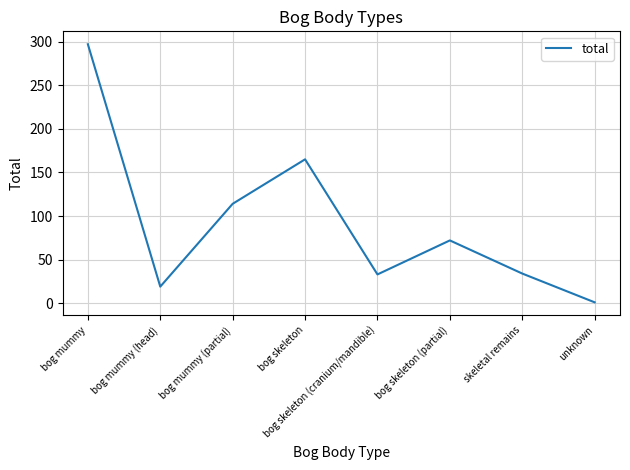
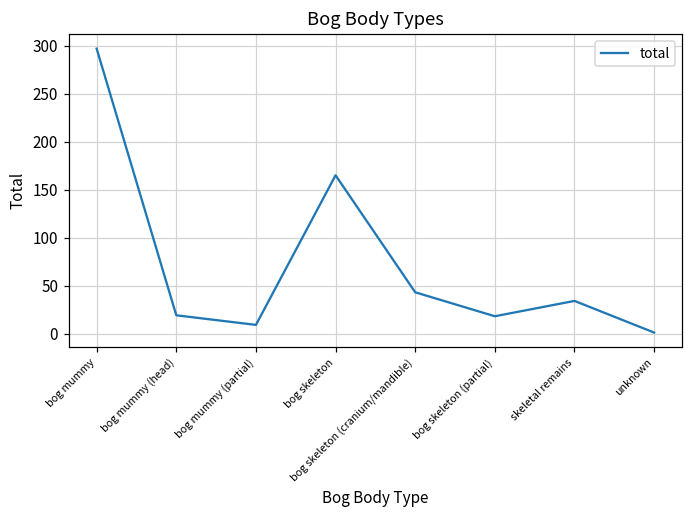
  {
    "bog mummy": 300,
    "bog mummy (head)": 20,
-   "bog mummy (partial)": 110,
+   "bog mummy (partial)": 10,
    "bog skeleton": 170,
-   "bog skeleton (cranium/mandible)": 30,
-   "bog skeleton (partial)": 70,
+   "bog skeleton (cranium/mandible)": 40,
+   "bog skeleton (partial)": 20,
    "skeletal remains": 30,
    "unknown": 0
  }
